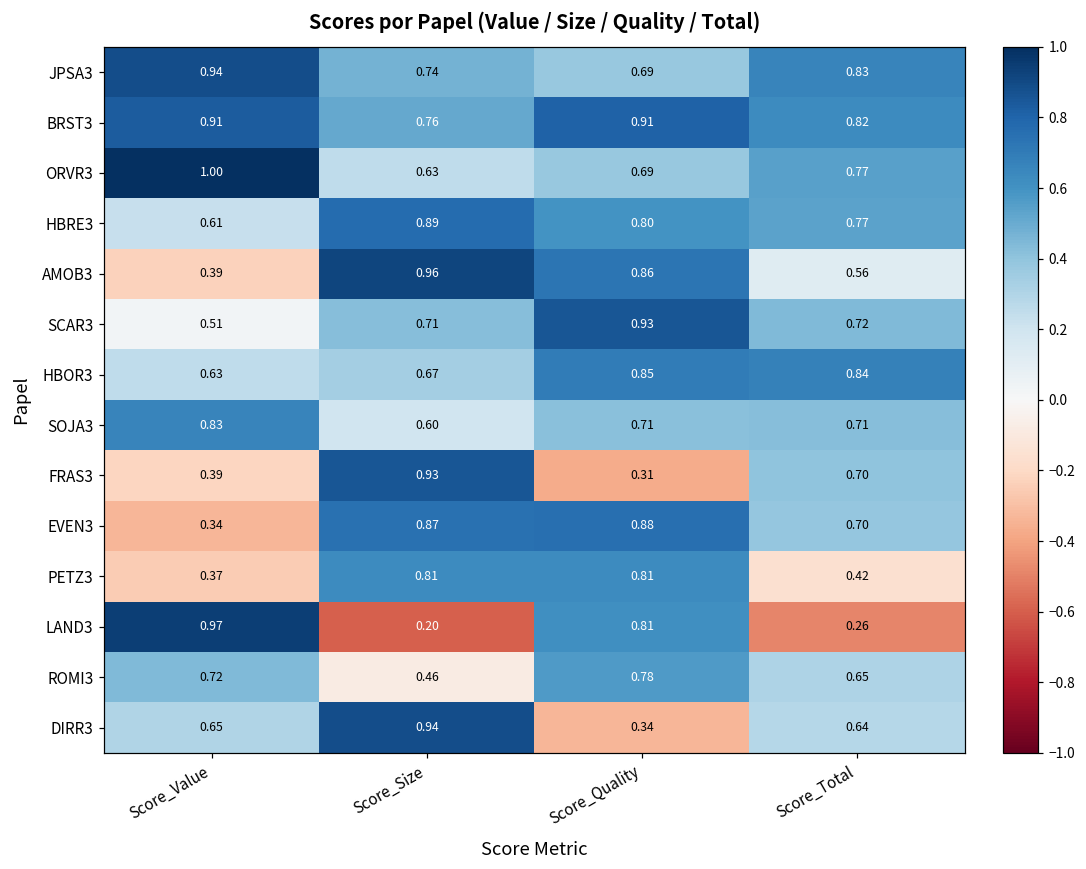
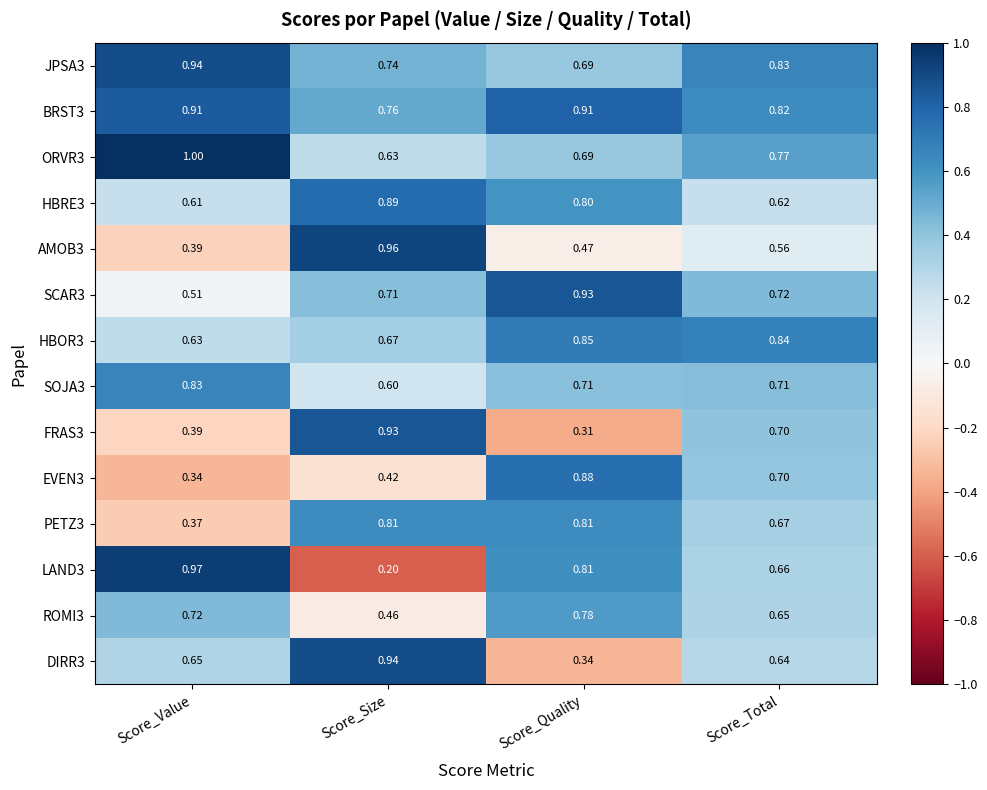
  {
    "JPSA3": {
      "Score_Value": 0.94,
      "Score_Size": 0.74,
      "Score_Quality": 0.69,
      "Score_Total": 0.83
    },
    "BRST3": {
      "Score_Value": 0.91,
      "Score_Size": 0.76,
      "Score_Quality": 0.91,
      "Score_Total": 0.82
    },
    "ORVR3": {
      "Score_Value": 1.00,
      "Score_Size": 0.63,
      "Score_Quality": 0.69,
      "Score_Total": 0.77
    },
    "HBRE3": {
      "Score_Value": 0.61,
      "Score_Size": 0.89,
      "Score_Quality": 0.80,
-     "Score_Total": 0.77
+     "Score_Total": 0.62
    },
    "AMOB3": {
      "Score_Value": 0.39,
      "Score_Size": 0.96,
-     "Score_Quality": 0.86,
+     "Score_Quality": 0.47,
      "Score_Total": 0.56
    },
    "SCAR3": {
      "Score_Value": 0.51,
      "Score_Size": 0.71,
      "Score_Quality": 0.93,
      "Score_Total": 0.72
    },
    "HBOR3": {
      "Score_Value": 0.63,
      "Score_Size": 0.67,
      "Score_Quality": 0.85,
      "Score_Total": 0.84
    },
    "SOJA3": {
      "Score_Value": 0.83,
      "Score_Size": 0.60,
      "Score_Quality": 0.71,
      "Score_Total": 0.71
    },
    "FRAS3": {
      "Score_Value": 0.39,
      "Score_Size": 0.93,
      "Score_Quality": 0.31,
      "Score_Total": 0.70
    },
    "EVEN3": {
      "Score_Value": 0.34,
-     "Score_Size": 0.87,
+     "Score_Size": 0.42,
      "Score_Quality": 0.88,
      "Score_Total": 0.70
    },
    "PETZ3": {
      "Score_Value": 0.37,
      "Score_Size": 0.81,
      "Score_Quality": 0.81,
-     "Score_Total": 0.42
+     "Score_Total": 0.67
    },
    "LAND3": {
      "Score_Value": 0.97,
      "Score_Size": 0.20,
      "Score_Quality": 0.81,
-     "Score_Total": 0.26
+     "Score_Total": 0.66
    },
    "ROMI3": {
      "Score_Value": 0.72,
      "Score_Size": 0.46,
      "Score_Quality": 0.78,
      "Score_Total": 0.65
    },
    "DIRR3": {
      "Score_Value": 0.65,
      "Score_Size": 0.94,
      "Score_Quality": 0.34,
      "Score_Total": 0.64
    }
  }
